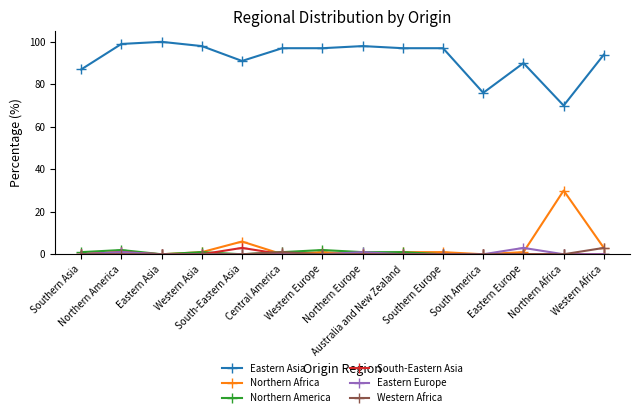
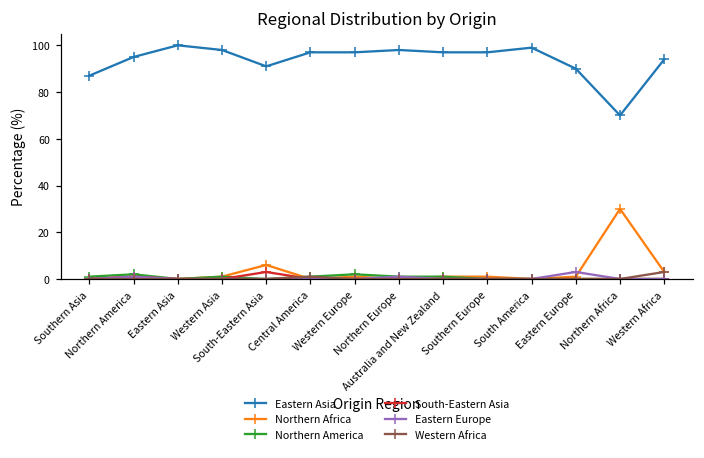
  {
    "Eastern Asia": {
      "Southern Asia": 87,
-     "Northern America": 99,
+     "Northern America": 95,
      "Eastern Asia": 100,
      "Western Asia": 98,
      "South-Eastern Asia": 91,
      "Central America": 97,
      "Western Europe": 97,
      "Northern Europe": 98,
      "Australia and New Zealand": 97,
      "Southern Europe": 97,
-     "South America": 76,
+     "South America": 99,
      "Eastern Europe": 90,
      "Northern Africa": 70,
      "Western Africa": 94
    },
    "Northern Africa": {
      "South-Eastern Asia": 6,
      "Northern Africa": 30
    },
    "South-Eastern Asia": {
      "South-Eastern Asia": 3
    },
    "Eastern Europe": {
      "Eastern Europe": 3
    }
  }
